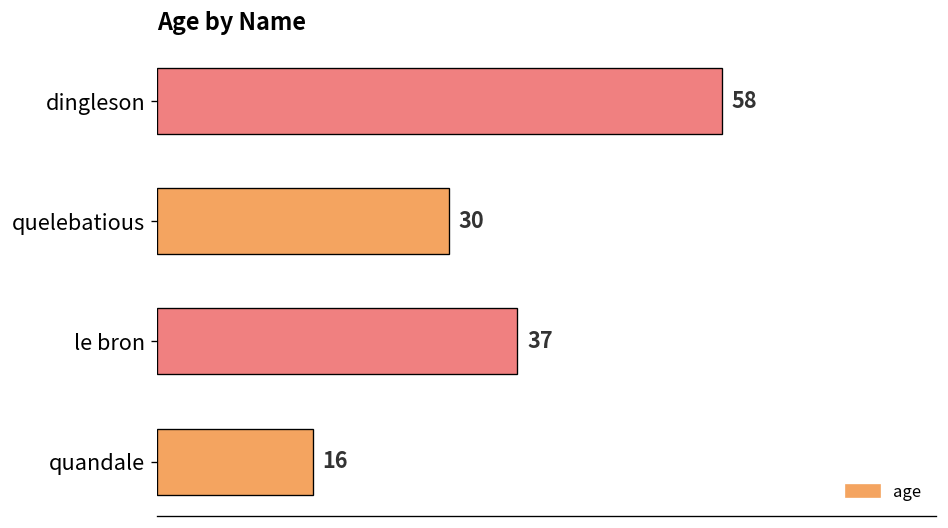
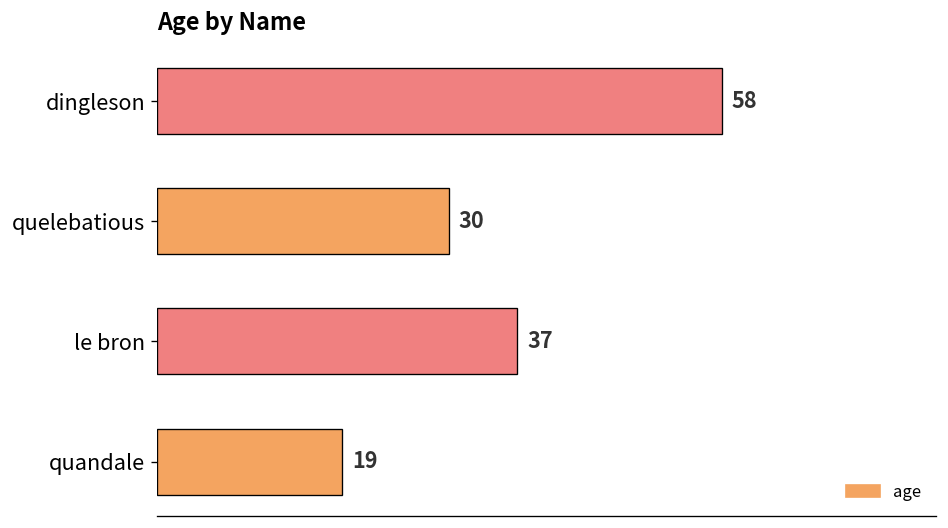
  {
    "dingleson": 58,
    "quelebatious": 30,
    "le bron": 37,
-   "quandale": 16
+   "quandale": 19
  }
